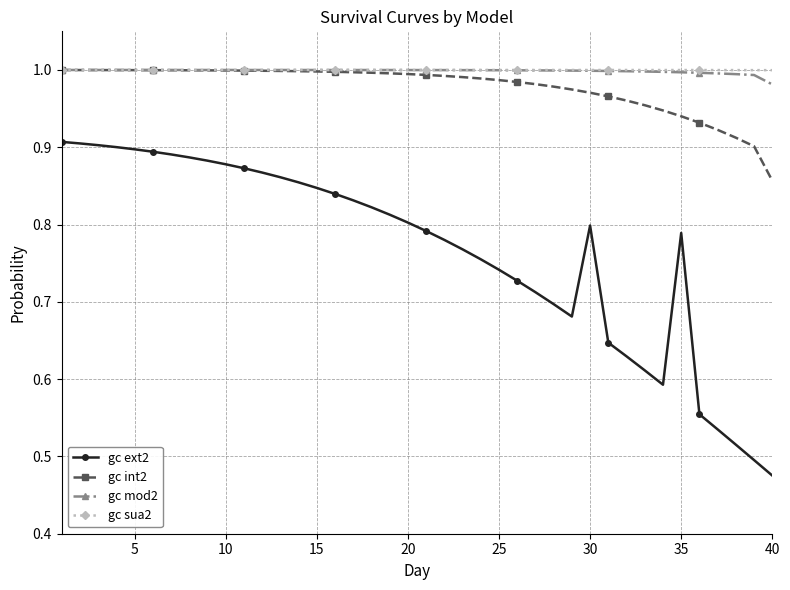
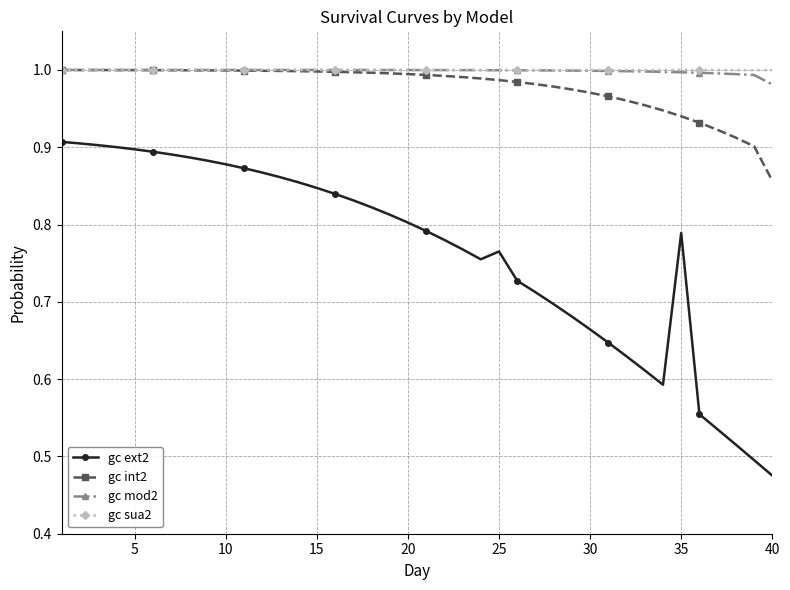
  {
    "gc ext2": {
      "5": 0.90,
      "10": 0.88,
      "15": 0.85,
      "20": 0.80,
-     "25": 0.74,
-     "30": 0.80,
+     "25": 0.77,
+     "30": 0.66,
      "35": 0.79,
      "40": 0.48
    },
    "gc int2": {
      "20": 0.99,
      "25": 0.99,
      "30": 0.97,
      "35": 0.94,
      "40": 0.86
    },
    "gc mod2": {
      "40": 0.98
    },
    "gc sua2": {
      "40": 1.00
    }
  }
